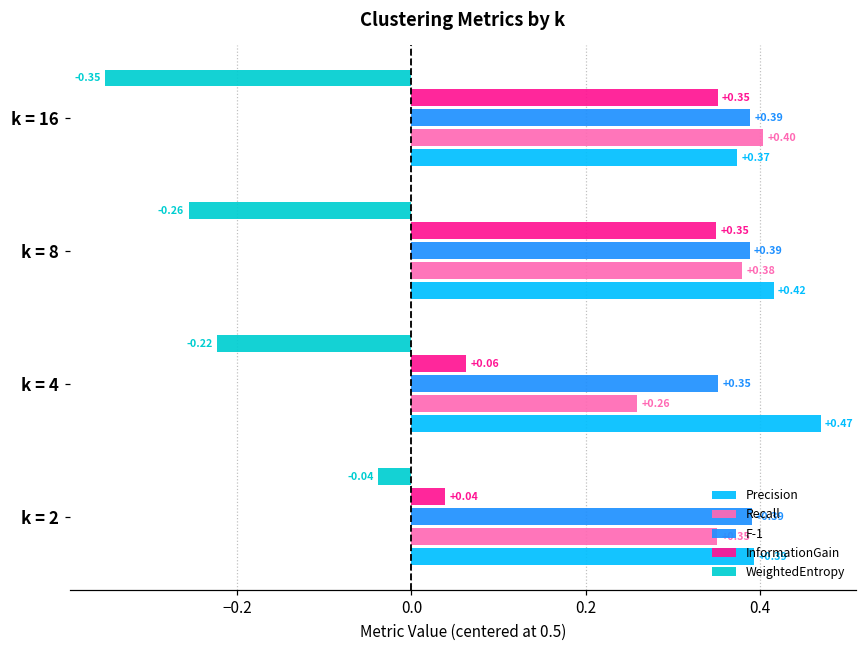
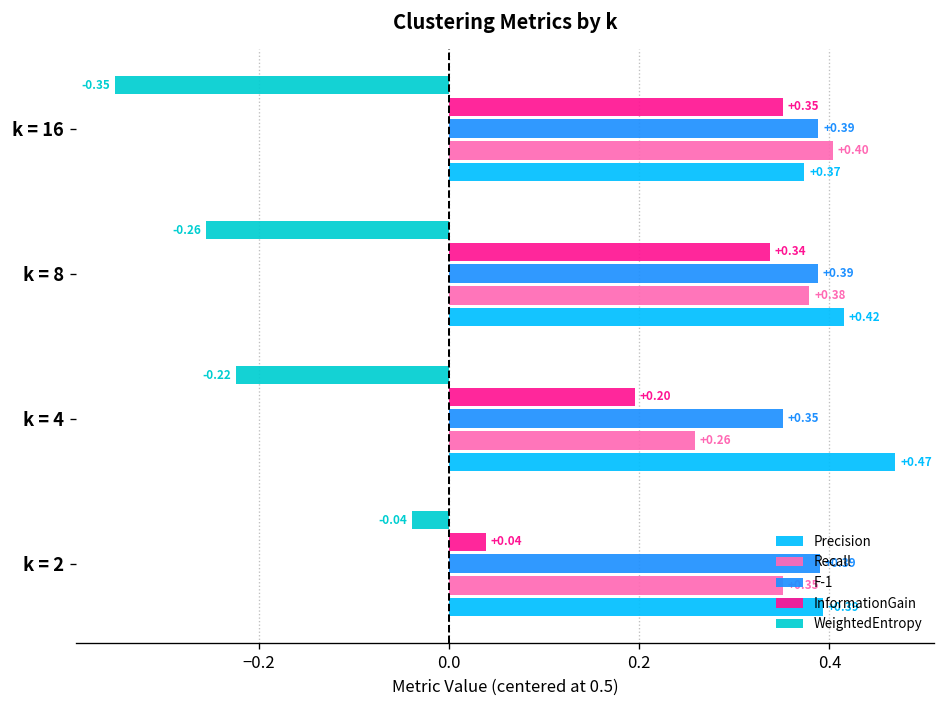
  {
    "Recall": {
      "k = 16": "+0.40",
      "k = 8": "+0.38",
      "k = 4": "+0.26",
      "k = 2": "+0.35"
    },
    "InformationGain": {
      "k = 16": "+0.35",
-     "k = 8": "+0.35",
-     "k = 4": "+0.06",
+     "k = 8": "+0.34",
+     "k = 4": "+0.20",
      "k = 2": "+0.04"
    }
  }
